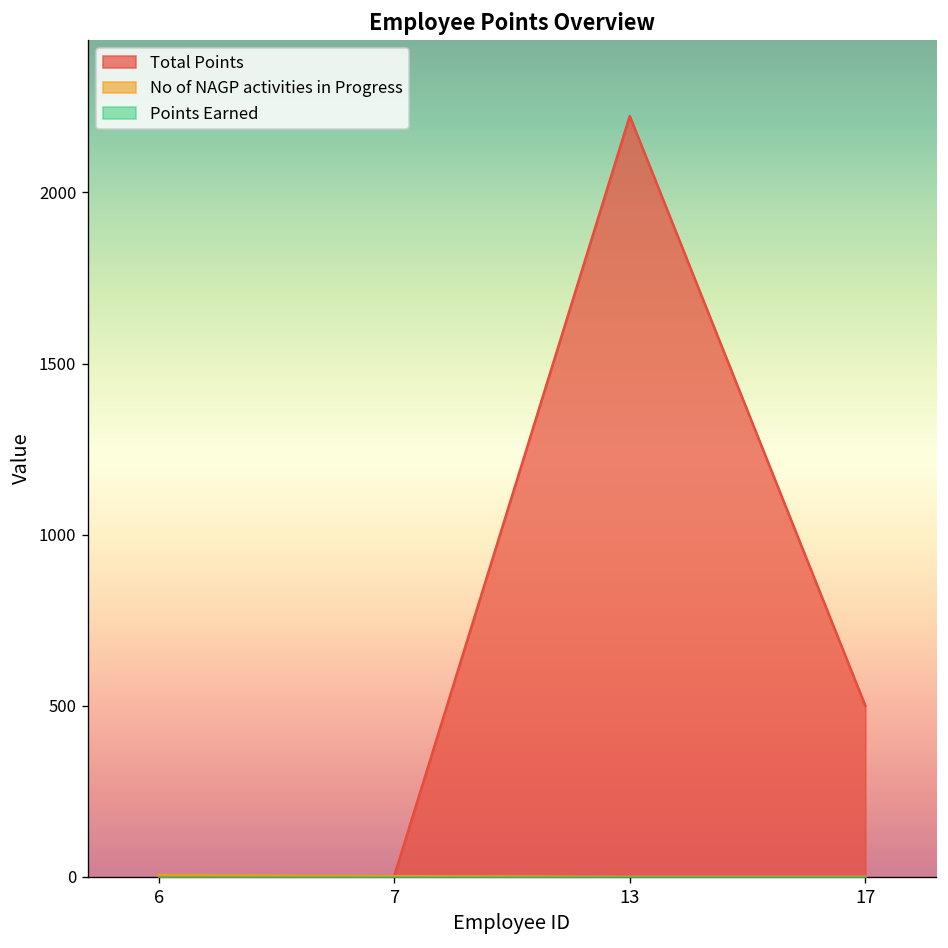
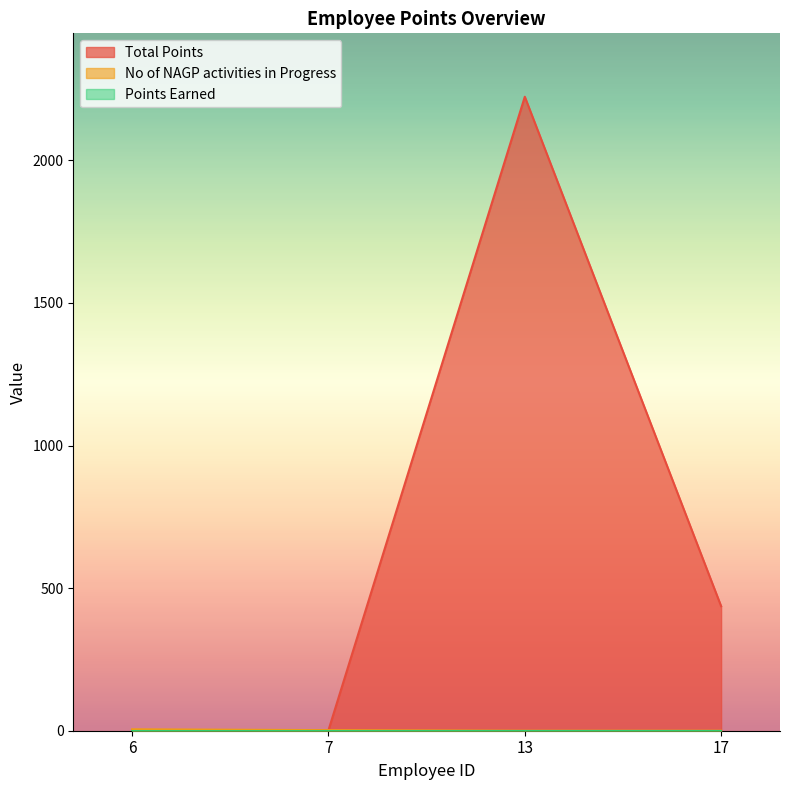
  {
    "Total Points": {
      "13": 2220,
-     "17": 500
+     "17": 440
    }
  }
